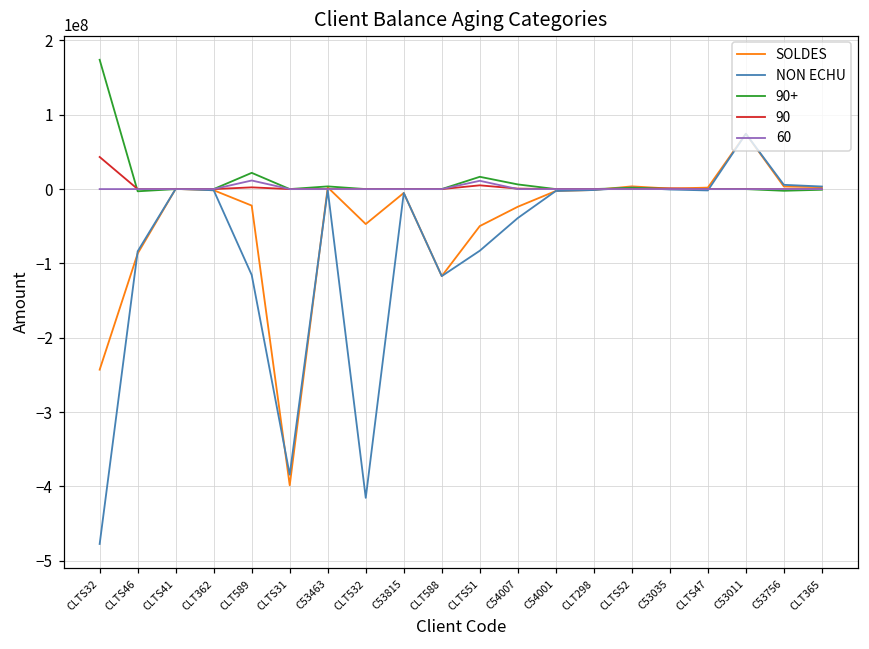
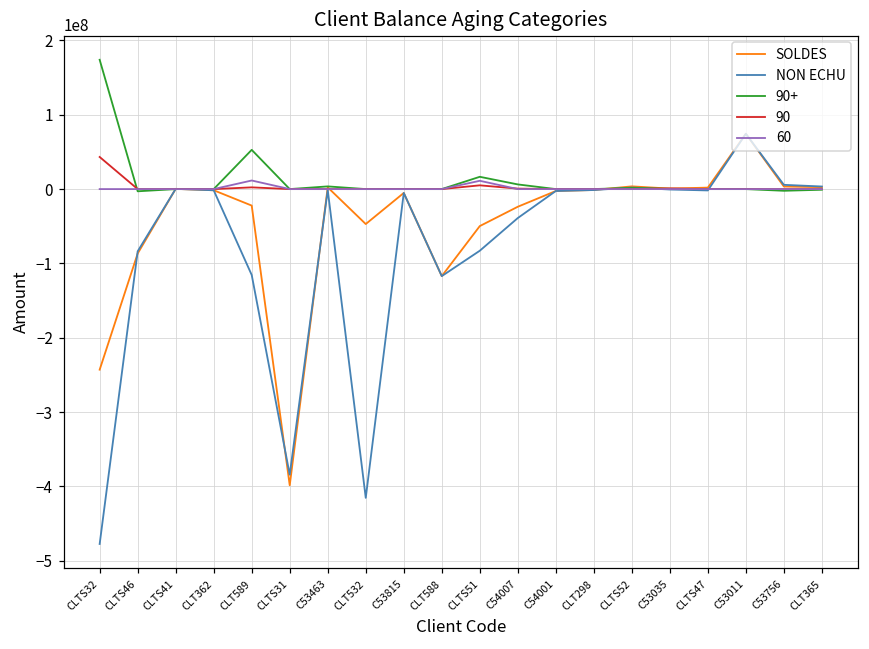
  {
    "SOLDES": {
      "CLTS32": -240000000,
      "CLT589": -20000000,
      "CLTS31": -400000000,
      "CLT532": -50000000,
      "CLTS51": -50000000,
      "C54007": -20000000
    },
    "NON ECHU": {
      "CLTS32": -480000000,
      "CLT589": -120000000,
      "CLTS31": -380000000,
      "CLT532": -420000000,
      "CLTS51": -80000000,
      "C54007": -40000000
    },
    "90+": {
      "CLTS32": 170000000,
-     "CLT589": 20000000,
+     "CLT589": 50000000,
      "CLTS51": 20000000,
      "C54007": 10000000
    },
    "90": {
      "CLTS32": 40000000,
      "CLT589": 0,
      "CLTS51": 10000000
    },
    "60": {
      "CLTS32": 0,
      "CLT589": 10000000,
      "CLTS51": 10000000
    }
  }
